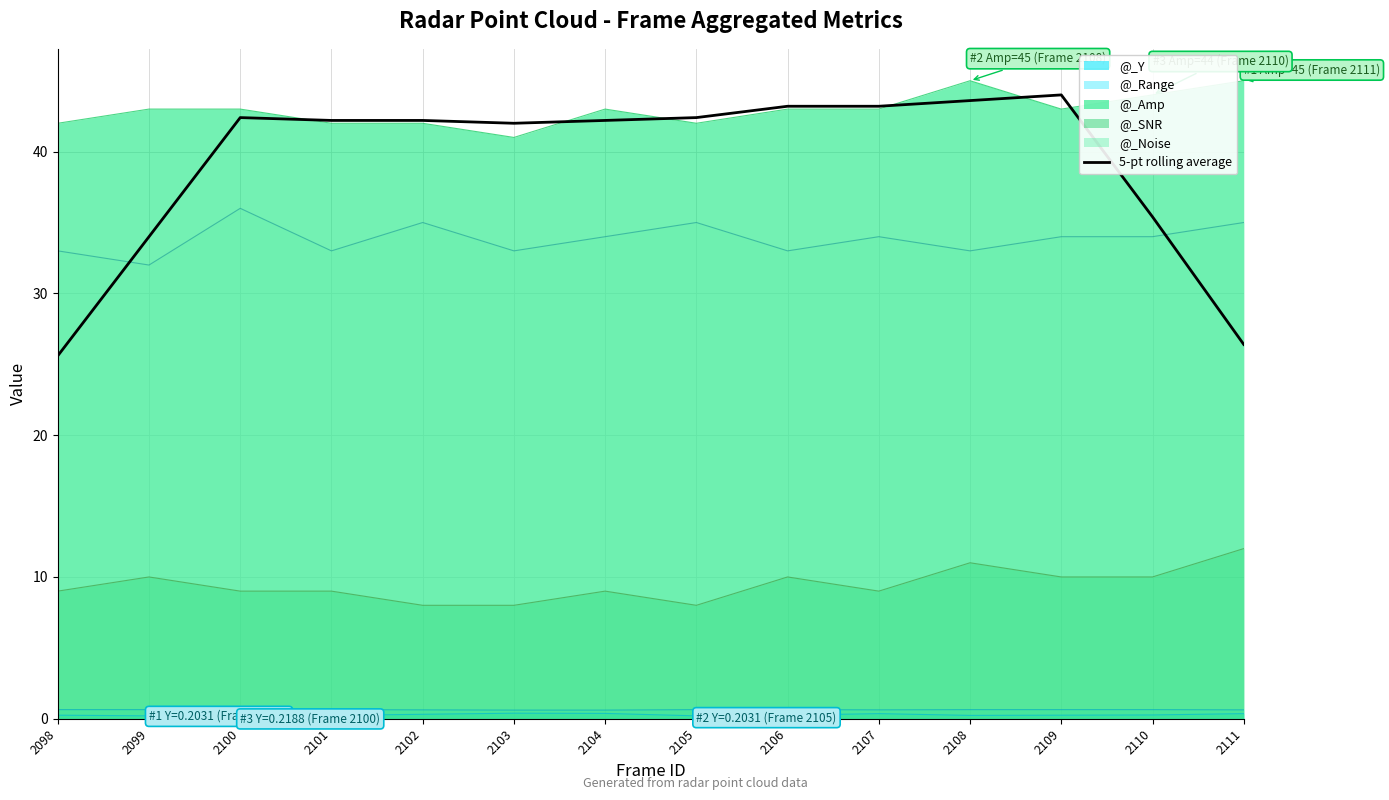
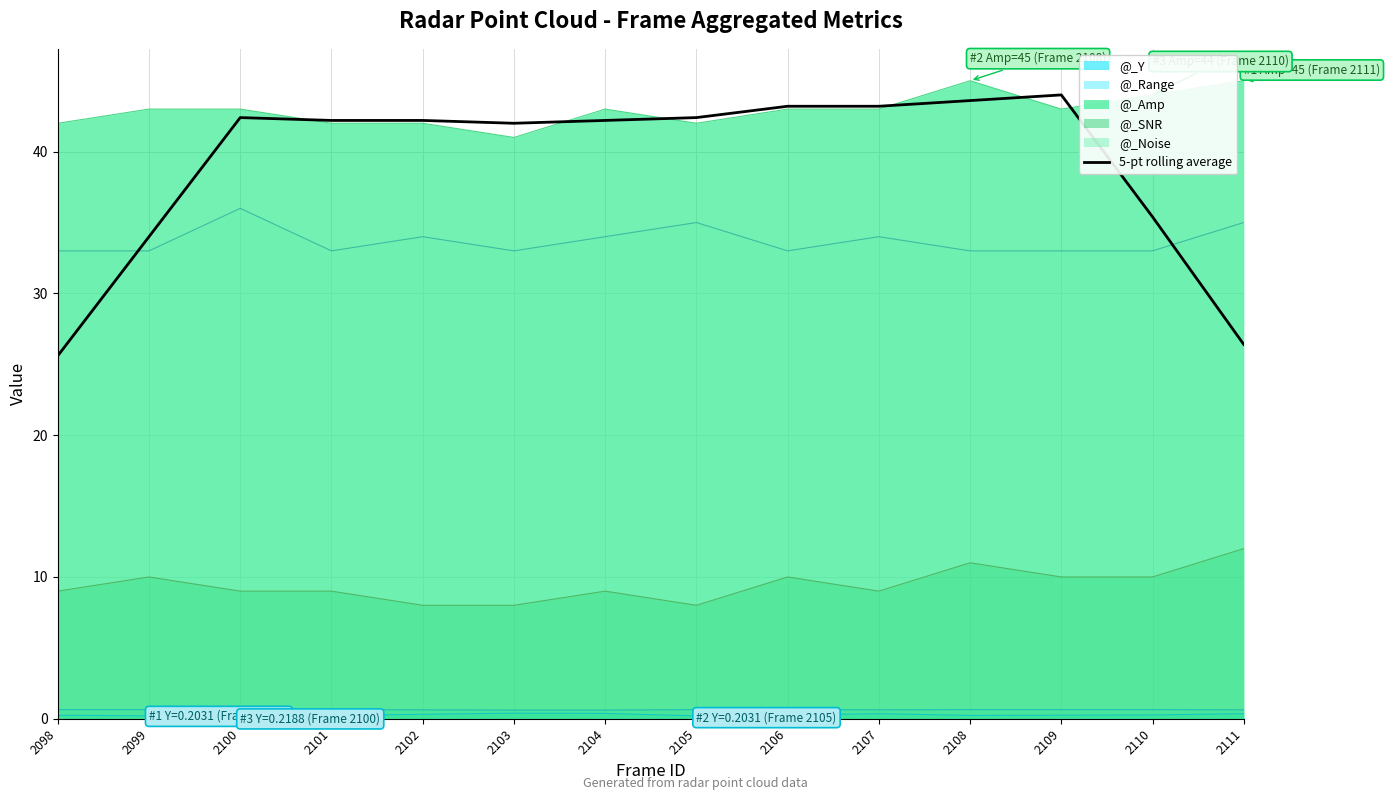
  {
    "@_Noise": {
      "2098": 33,
-     "2099": 32,
+     "2099": 33,
      "2100": 36,
      "2101": 33,
-     "2102": 35,
+     "2102": 34,
      "2103": 33,
      "2104": 34,
      "2105": 35,
      "2106": 33,
      "2107": 34,
      "2108": 33,
-     "2109": 34,
-     "2110": 34,
+     "2109": 33,
+     "2110": 33,
      "2111": 35
    },
    "5-pt rolling average": {
      "2098": 25.6,
      "2099": 34,
      "2100": 42.4,
      "2101": 42.2,
      "2102": 42.2,
      "2103": 42,
      "2104": 42.2,
      "2105": 42.4,
      "2106": 43.2,
      "2107": 43.2,
      "2108": 43.6,
      "2109": 44,
      "2110": 35.4,
      "2111": 26.4
    }
  }
